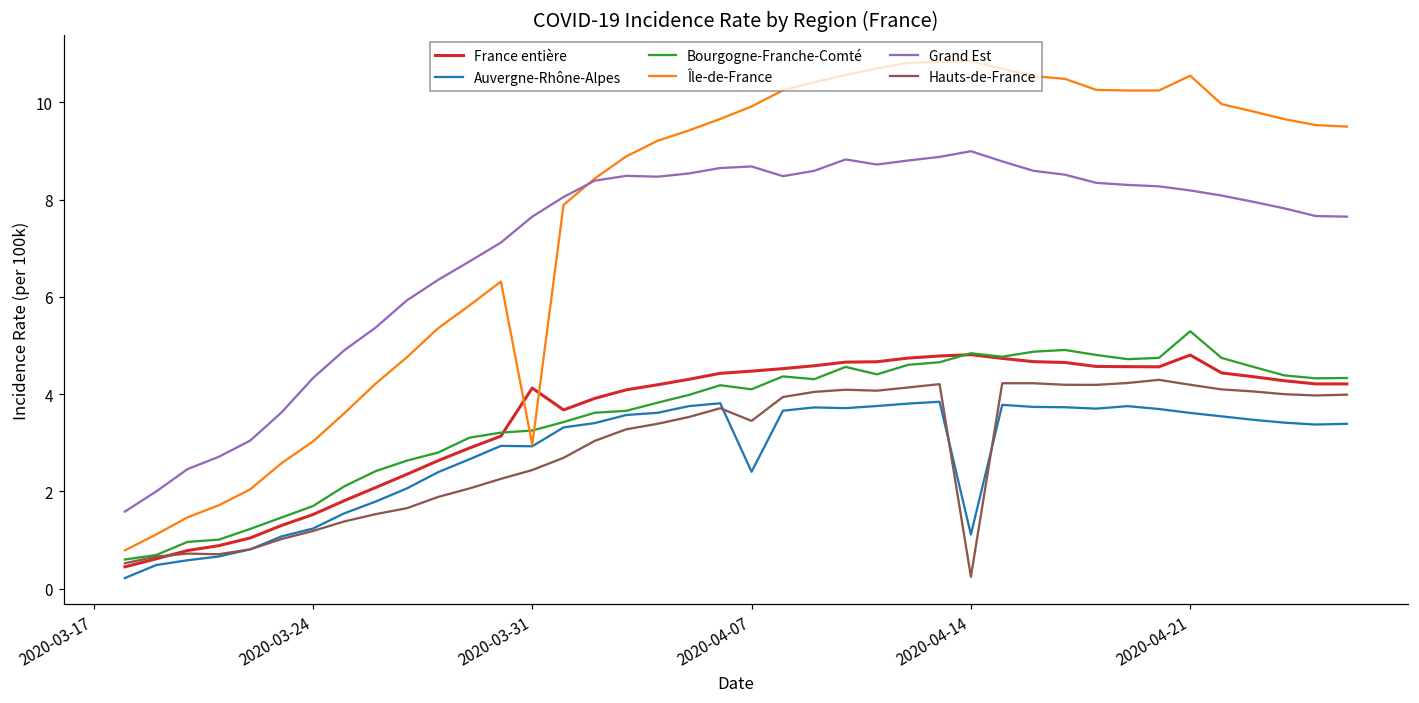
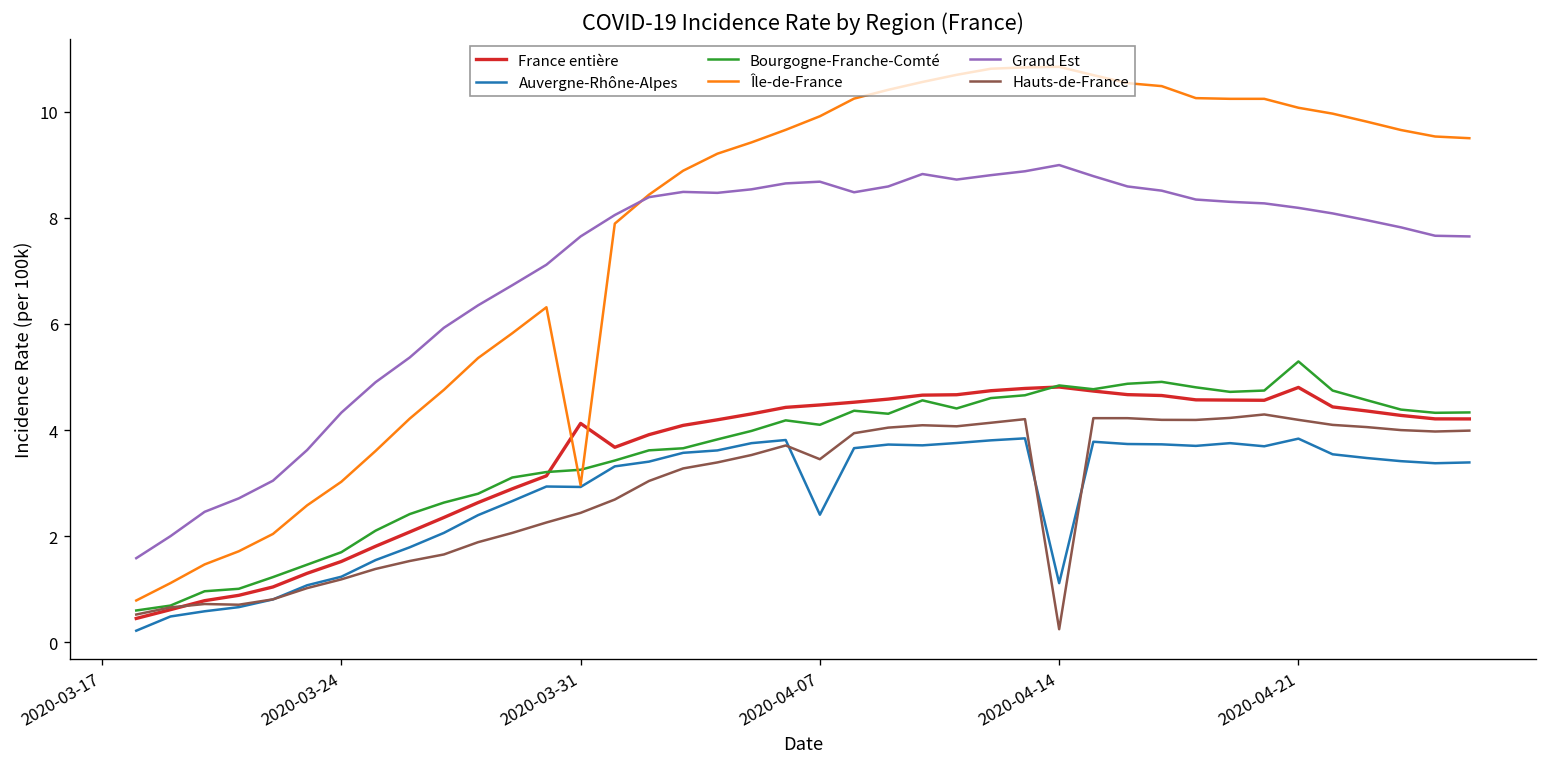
  {
    "France entière": {
      "2020-03-24": 1.5,
      "2020-03-31": 4.1,
      "2020-04-07": 4.5,
      "2020-04-21": 4.8
    },
    "Auvergne-Rhône-Alpes": {
      "2020-04-07": 2.4,
      "2020-04-14": 1.1,
-     "2020-04-21": 3.6
+     "2020-04-21": 3.8
    },
    "Bourgogne-Franche-Comté": {
      "2020-03-24": 1.7,
      "2020-03-31": 3.3,
      "2020-04-07": 4.1,
      "2020-04-21": 5.3
    },
    "Île-de-France": {
      "2020-03-24": 3.0,
      "2020-04-07": 9.9,
-     "2020-04-21": 10.6
+     "2020-04-21": 10.1
    },
    "Grand Est": {
      "2020-03-24": 4.3,
      "2020-03-31": 7.7,
      "2020-04-07": 8.7,
      "2020-04-14": 9.0,
      "2020-04-21": 8.2
    },
    "Hauts-de-France": {
      "2020-03-31": 2.4,
      "2020-04-07": 3.4,
      "2020-04-14": 0.2,
      "2020-04-21": 4.2
    }
  }
